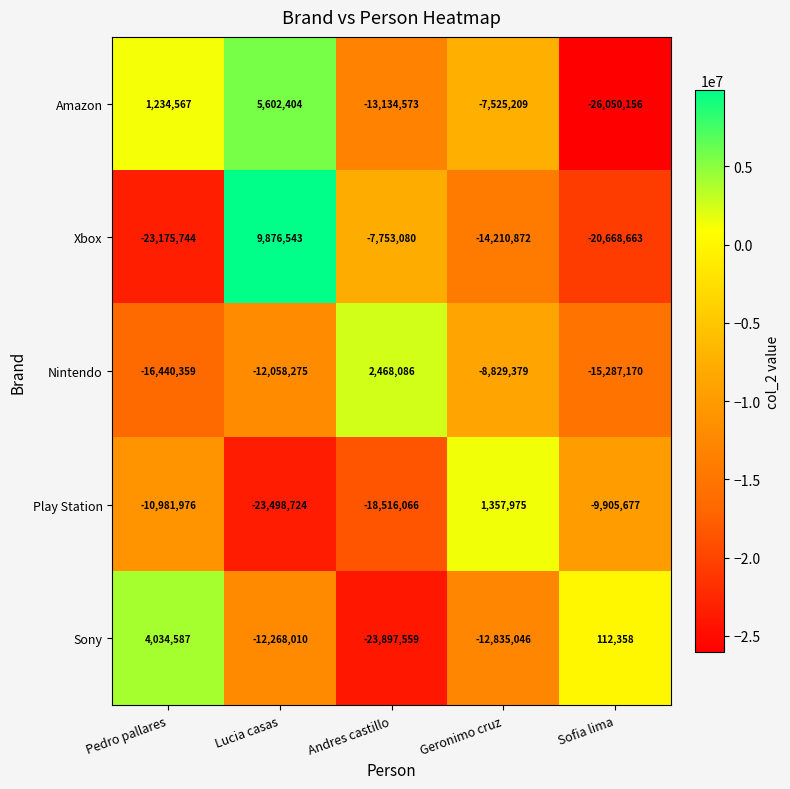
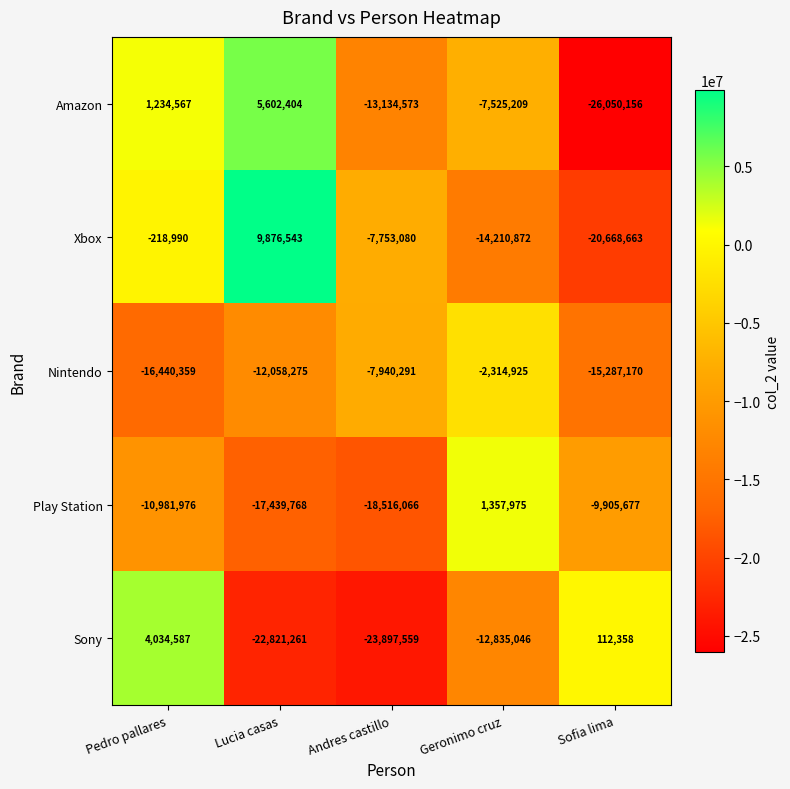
  {
    "Amazon": {
      "Pedro pallares": "1,234,567",
      "Lucia casas": "5,602,404",
      "Andres castillo": "-13,134,573",
      "Geronimo cruz": "-7,525,209",
      "Sofia lima": "-26,050,156"
    },
    "Xbox": {
-     "Pedro pallares": "-23,175,744",
+     "Pedro pallares": "-218,990",
      "Lucia casas": "9,876,543",
      "Andres castillo": "-7,753,080",
      "Geronimo cruz": "-14,210,872",
      "Sofia lima": "-20,668,663"
    },
    "Nintendo": {
      "Pedro pallares": "-16,440,359",
      "Lucia casas": "-12,058,275",
-     "Andres castillo": "2,468,086",
-     "Geronimo cruz": "-8,829,379",
+     "Andres castillo": "-7,940,291",
+     "Geronimo cruz": "-2,314,925",
      "Sofia lima": "-15,287,170"
    },
    "Play Station": {
      "Pedro pallares": "-10,981,976",
-     "Lucia casas": "-23,498,724",
+     "Lucia casas": "-17,439,768",
      "Andres castillo": "-18,516,066",
      "Geronimo cruz": "1,357,975",
      "Sofia lima": "-9,905,677"
    },
    "Sony": {
      "Pedro pallares": "4,034,587",
-     "Lucia casas": "-12,268,010",
+     "Lucia casas": "-22,821,261",
      "Andres castillo": "-23,897,559",
      "Geronimo cruz": "-12,835,046",
      "Sofia lima": "112,358"
    }
  }
